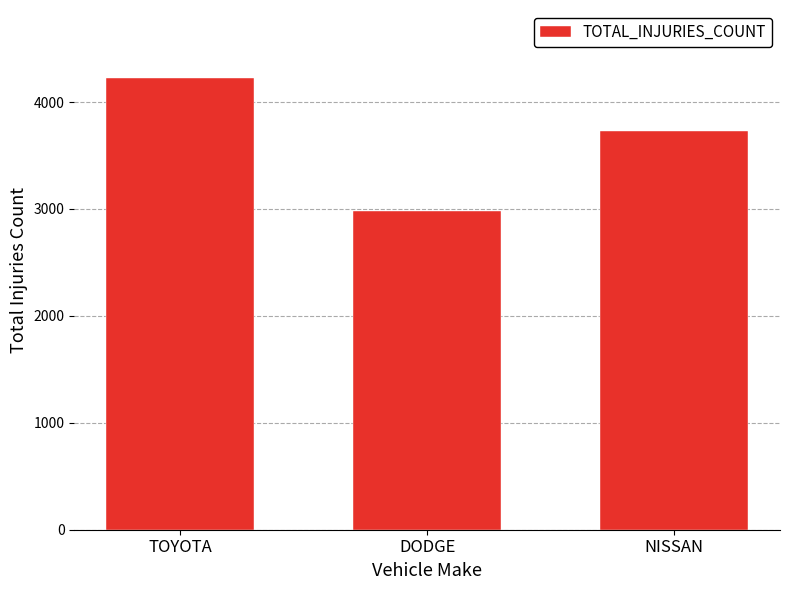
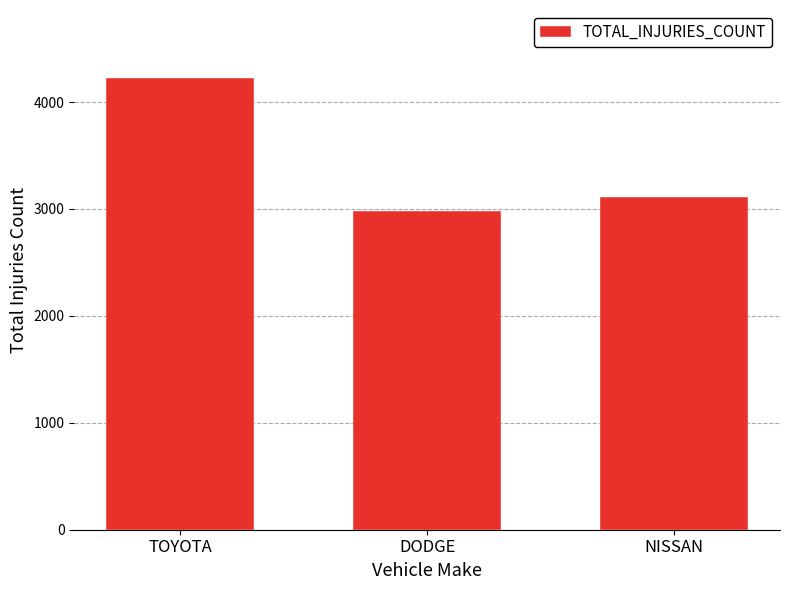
  {
    "TOYOTA": 4230,
    "DODGE": 2990,
-   "NISSAN": 3730
+   "NISSAN": 3110
  }
